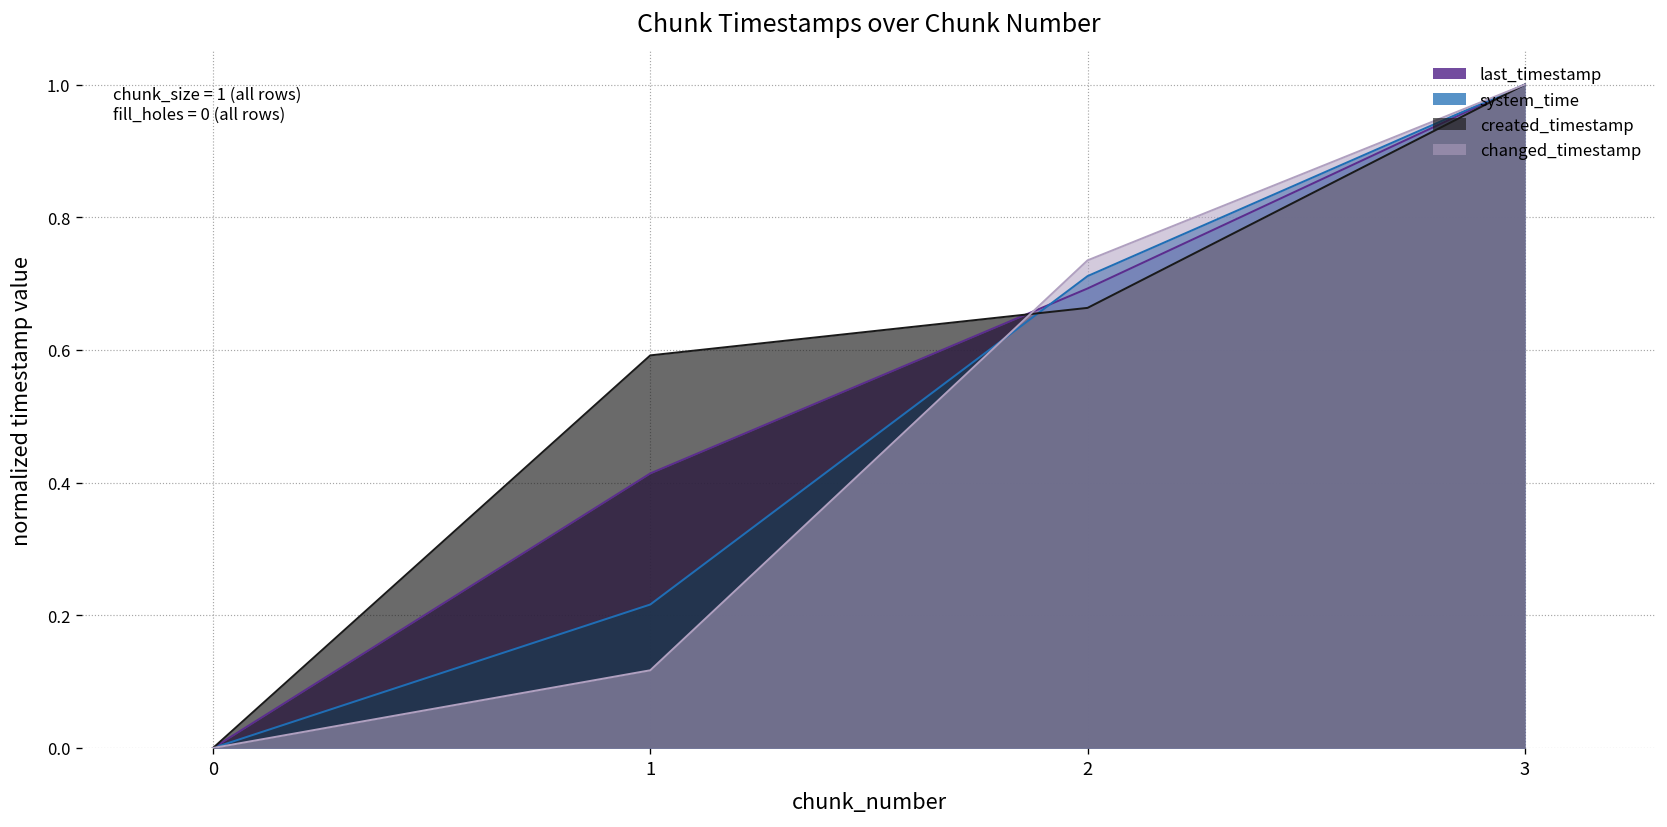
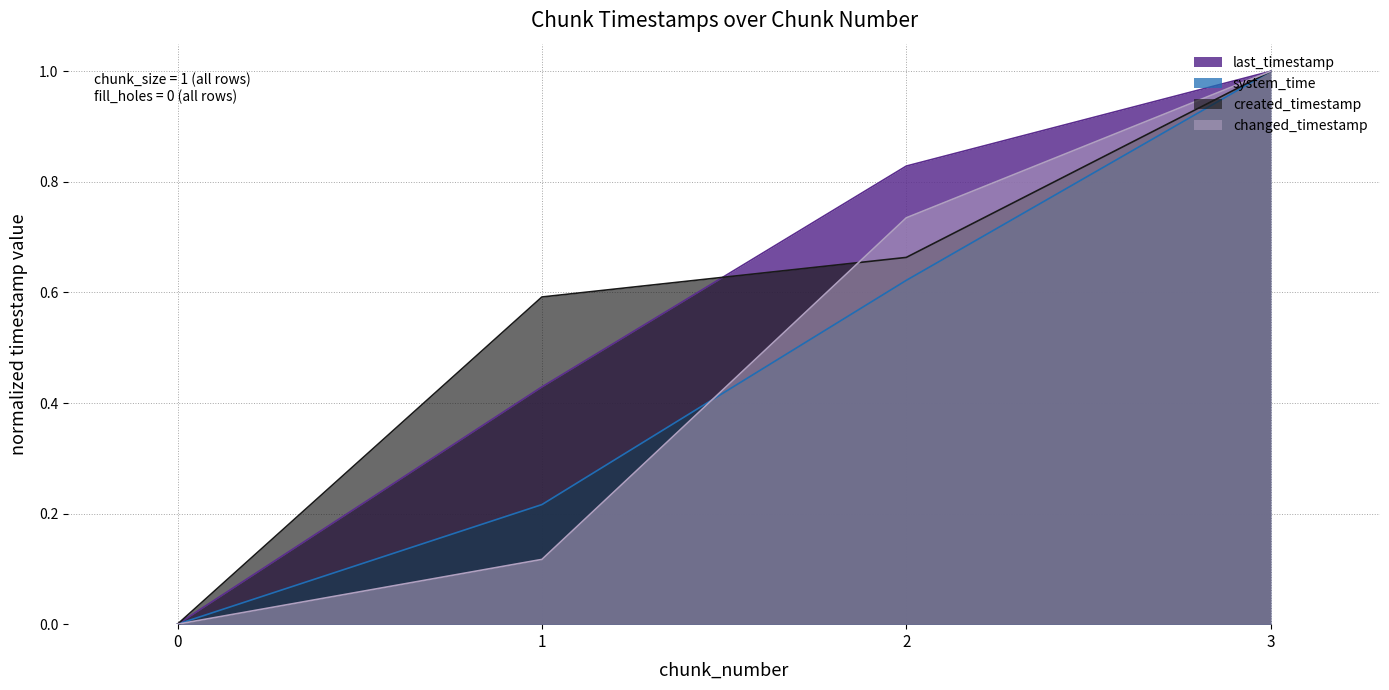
  {
    "last_timestamp": {
-     "1": 0.41,
-     "2": 0.69
+     "1": 0.43,
+     "2": 0.83
    },
    "system_time": {
      "1": 0.22,
-     "2": 0.71
+     "2": 0.62
    },
    "created_timestamp": {
      "1": 0.59,
      "2": 0.66
    },
    "changed_timestamp": {
      "1": 0.12,
      "2": 0.74
    }
  }
